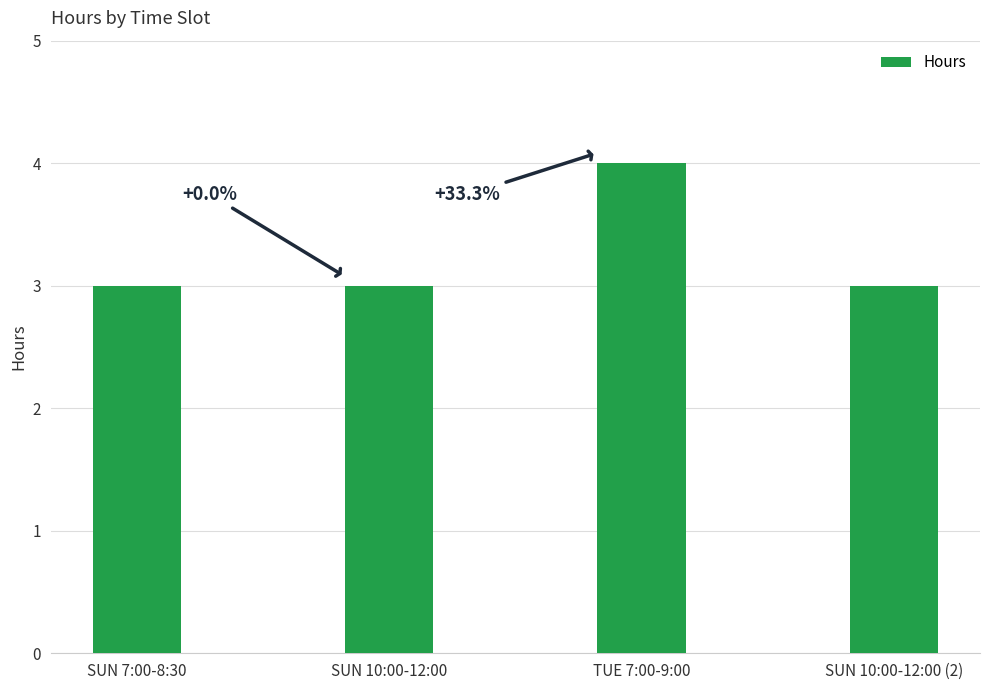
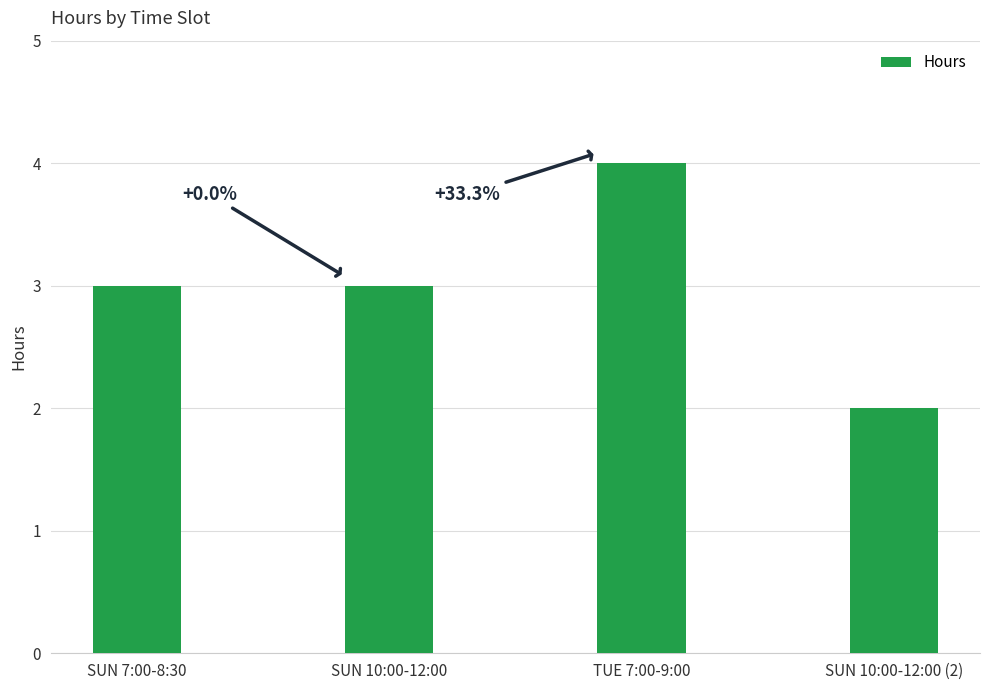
  {
    "SUN 7:00-8:30": 3,
    "SUN 10:00-12:00": 3,
    "TUE 7:00-9:00": 4,
-   "SUN 10:00-12:00 (2)": 3
+   "SUN 10:00-12:00 (2)": 2
  }
